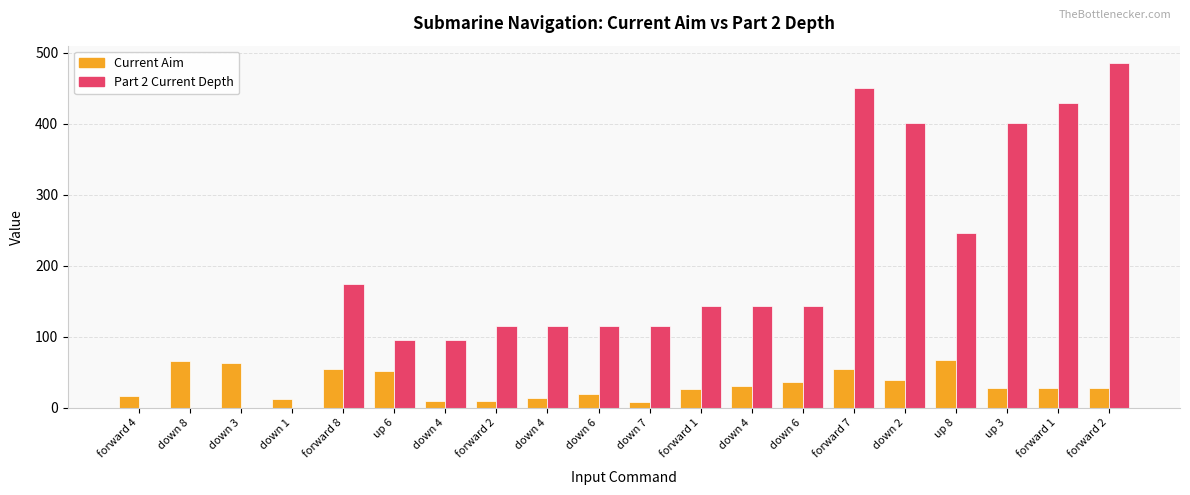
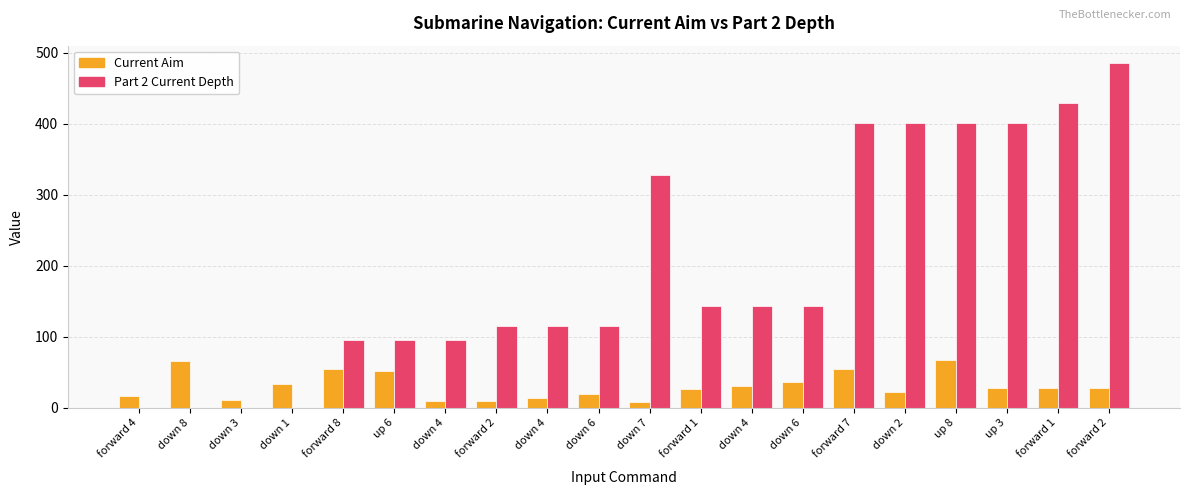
  {
    "Current Aim": {
      "forward 4": 20,
      "down 8": 70,
-     "down 3": 60,
-     "down 1": 10,
+     "down 3": 10,
+     "down 1": 30,
      "forward 8": 60,
      "up 6": 50,
      "down 7": 10,
      "forward 7": 60,
-     "down 2": 40,
+     "down 2": 20,
      "up 8": 70,
      "up 3": 30
    },
    "Part 2 Current Depth": {
      "forward 4": 0,
      "down 8": 0,
      "down 3": 0,
      "down 1": 0,
-     "forward 8": 170,
+     "forward 8": 100,
      "up 6": 100,
-     "down 7": 120,
-     "forward 7": 450,
+     "down 7": 330,
+     "forward 7": 400,
      "down 2": 400,
-     "up 8": 250,
+     "up 8": 400,
      "up 3": 400
    }
  }
